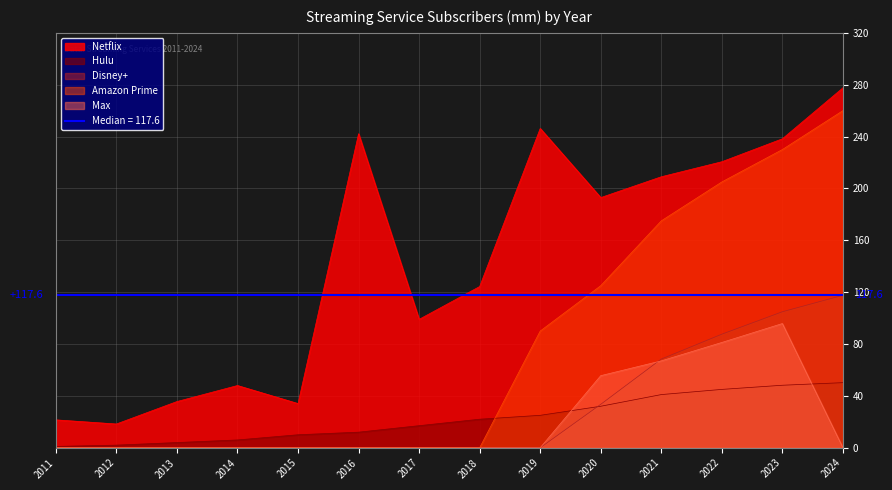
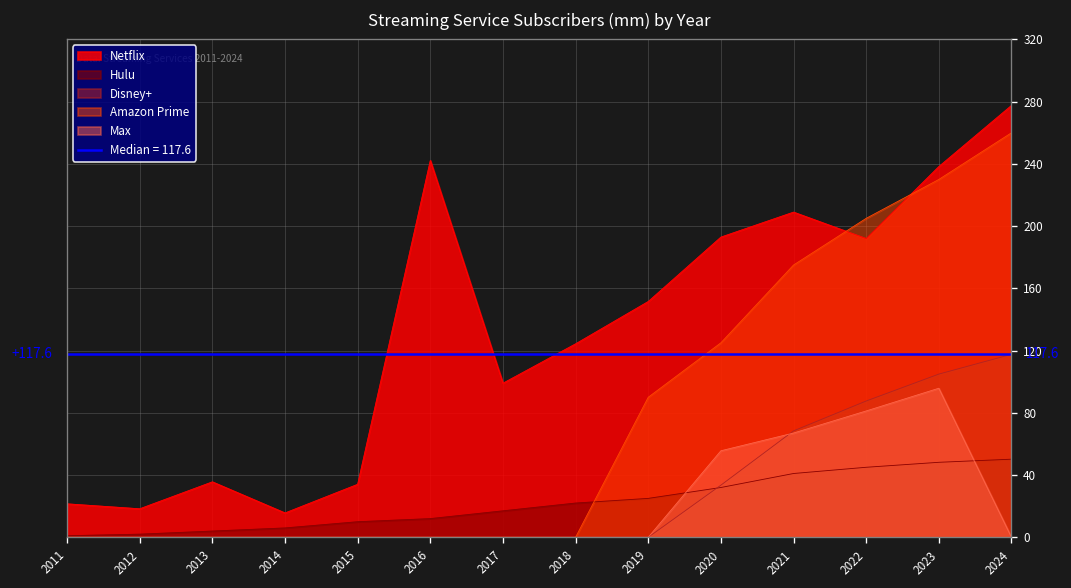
  {
    "Netflix": {
      "2011": 22,
      "2012": 18,
      "2013": 36,
-     "2014": 48,
+     "2014": 16,
      "2015": 34,
      "2016": 242,
      "2017": 99,
      "2018": 124,
-     "2019": 246,
+     "2019": 152,
      "2020": 193,
      "2021": 209,
-     "2022": 221,
+     "2022": 192,
      "2023": 238,
      "2024": 278
    }
  }
